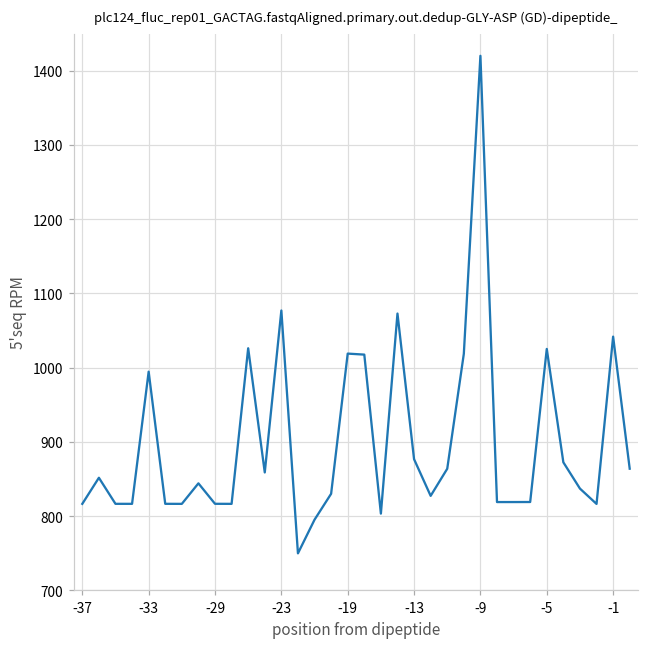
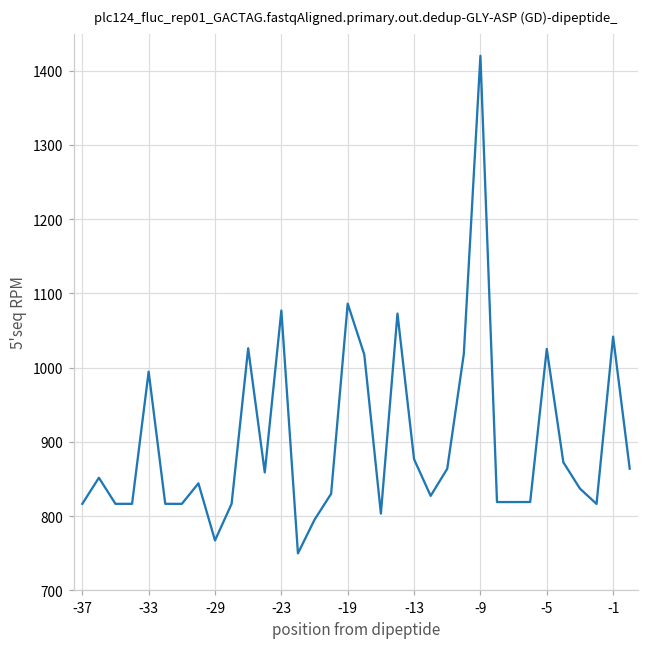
  {
    "-37": 820,
    "-33": 990,
-   "-29": 820,
+   "-29": 770,
    "-23": 1080,
-   "-19": 1020,
+   "-19": 1090,
    "-13": 880,
    "-9": 1420,
    "-5": 1030,
    "-1": 1040
  }
